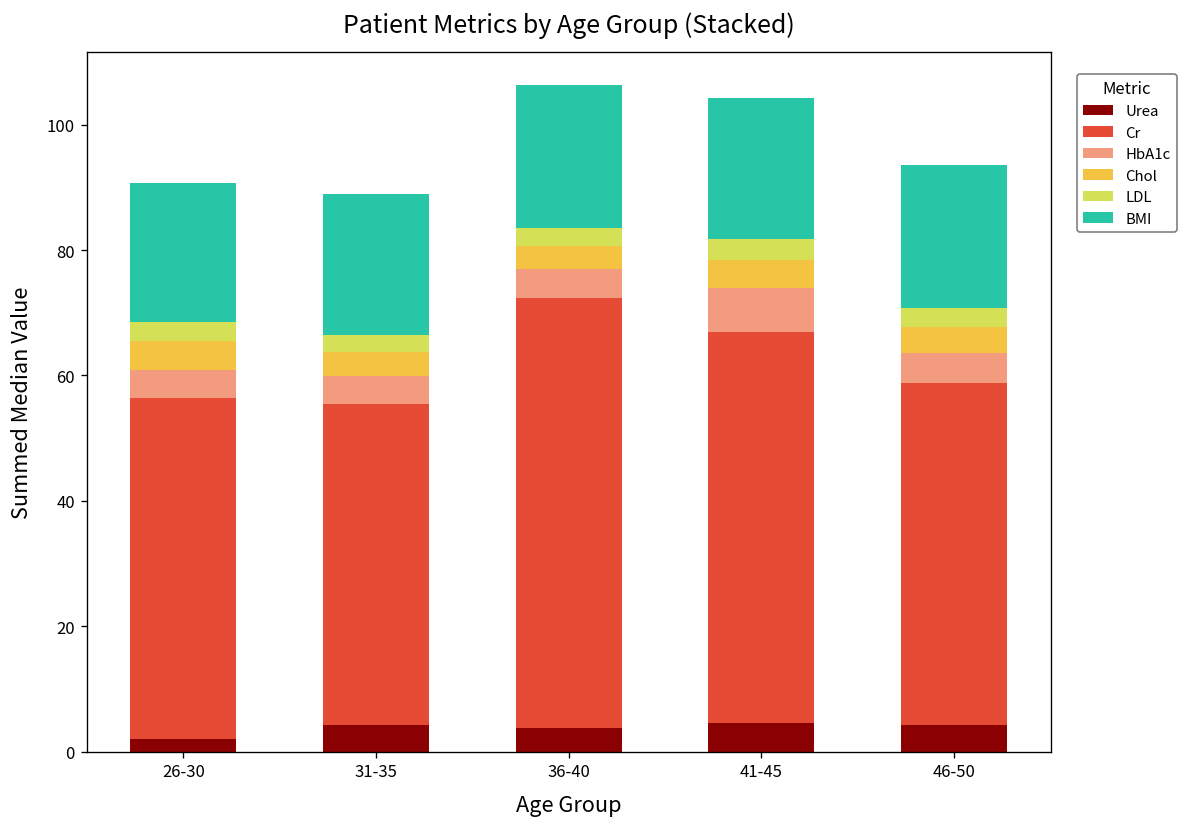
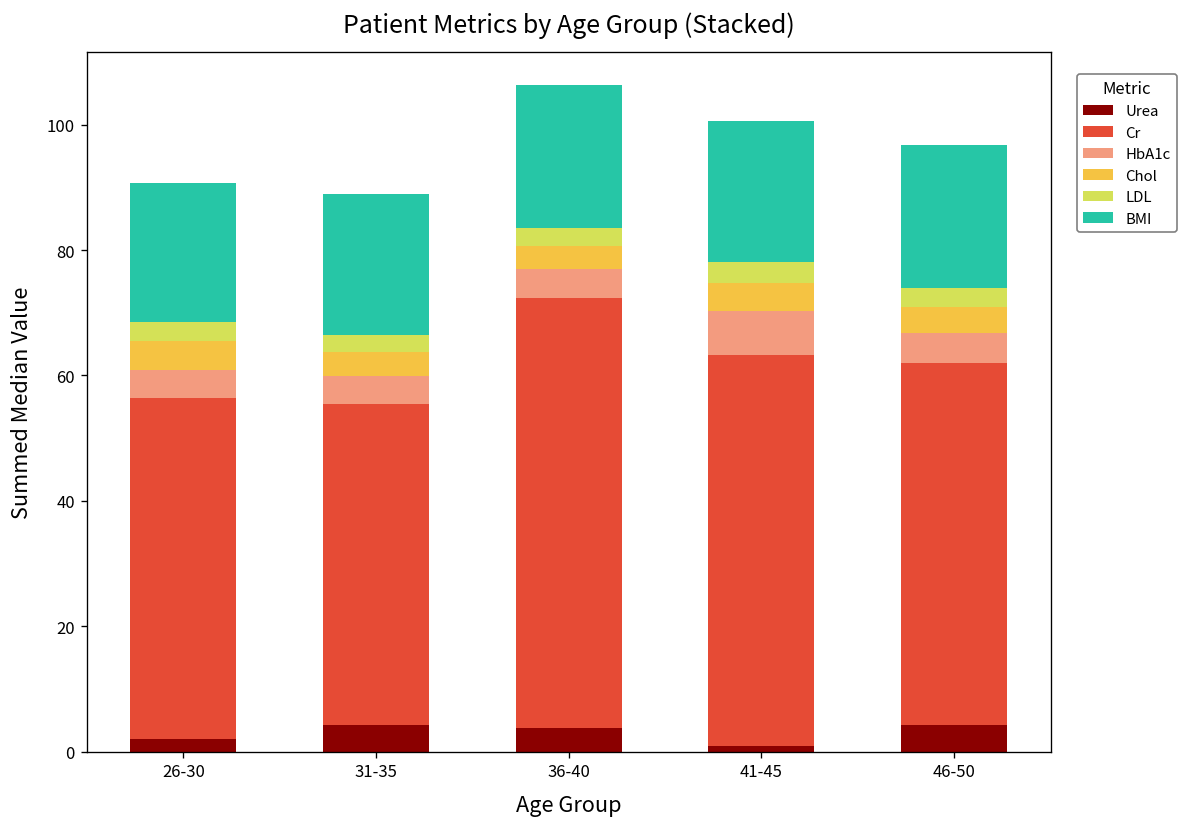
  {
    "Urea": {
      "26-30": 2,
      "31-35": 4,
      "36-40": 4,
-     "41-45": 5,
+     "41-45": 1,
      "46-50": 4
    },
    "Cr": {
      "26-30": 54,
      "31-35": 51,
      "36-40": 69,
      "41-45": 62,
-     "46-50": 55
+     "46-50": 58
    },
    "HbA1c": {
      "26-30": 5,
      "31-35": 4,
      "36-40": 5,
      "41-45": 7,
      "46-50": 5
    },
    "BMI": {
      "26-30": 22,
      "31-35": 22,
      "36-40": 23,
      "41-45": 23,
      "46-50": 23
    }
  }
